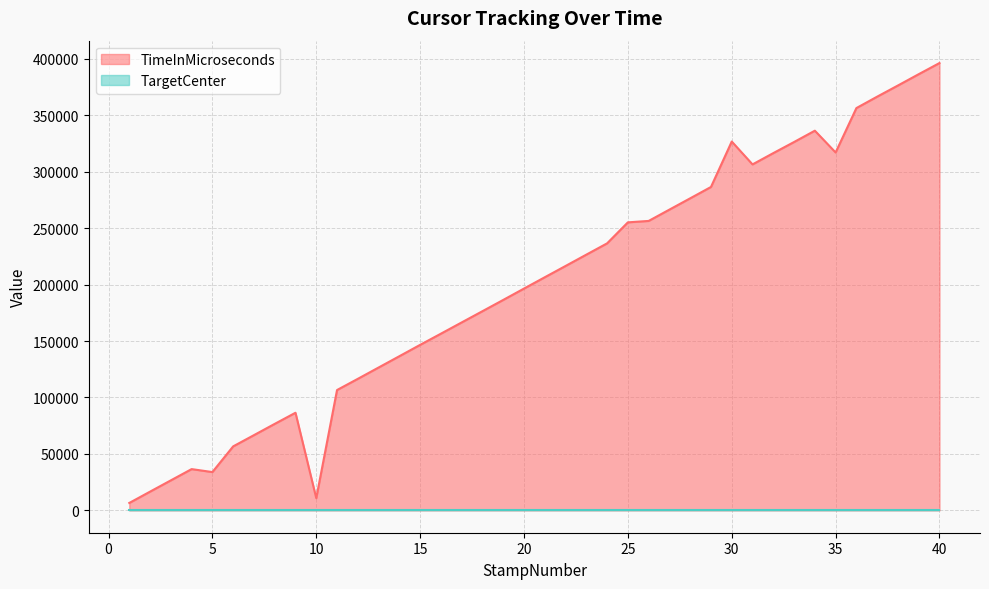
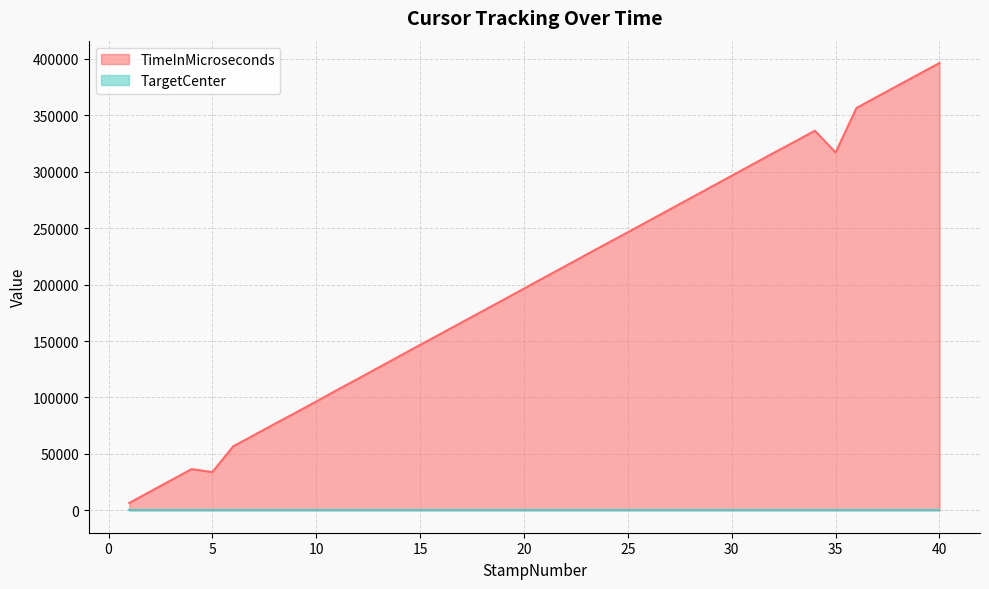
  {
    "TimeInMicroseconds": {
      "5": 34000,
-     "10": 11000,
+     "10": 96000,
      "15": 147000,
      "20": 196000,
-     "25": 255000,
-     "30": 327000,
+     "25": 246000,
+     "30": 296000,
      "35": 317000,
      "40": 396000
    },
    "TargetCenter": {
      "5": 1000,
      "10": 1000,
      "15": 1000,
      "20": 1000,
      "25": 1000,
      "30": 1000,
      "35": 1000,
      "40": 1000
    }
  }
